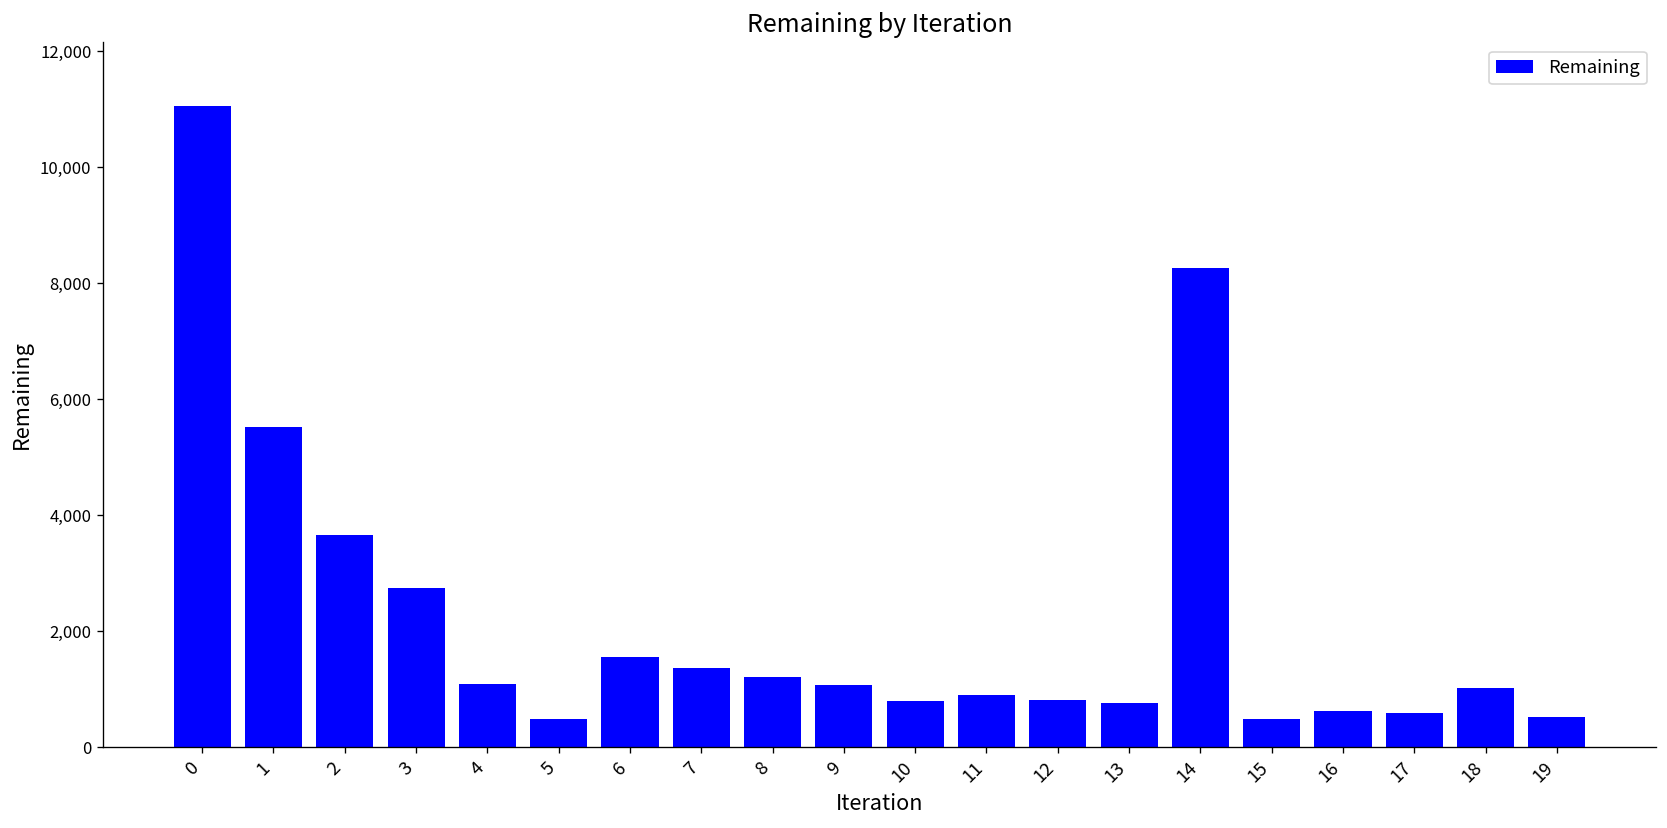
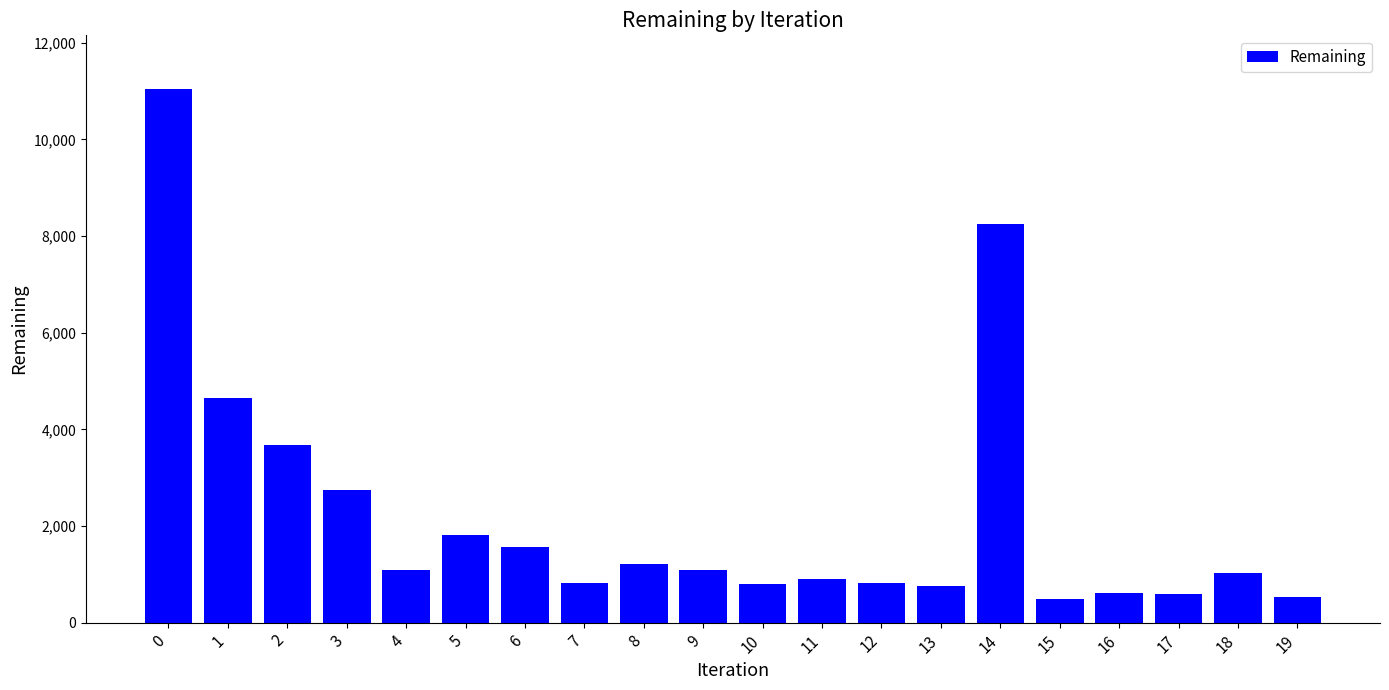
  {
    "0": "11,000",
-   "1": "5,500",
+   "1": "4,600",
    "2": "3,700",
    "3": "2,700",
    "4": "1,100",
-   "5": "500",
+   "5": "1,800",
    "6": "1,600",
-   "7": "1,400",
+   "7": "800",
    "8": "1,200",
    "9": "1,100",
    "10": "800",
    "11": "900",
    "12": "800",
    "13": "800",
    "14": "8,300",
    "15": "500",
    "16": "600",
    "17": "600",
    "18": "1,000",
    "19": "500"
  }
